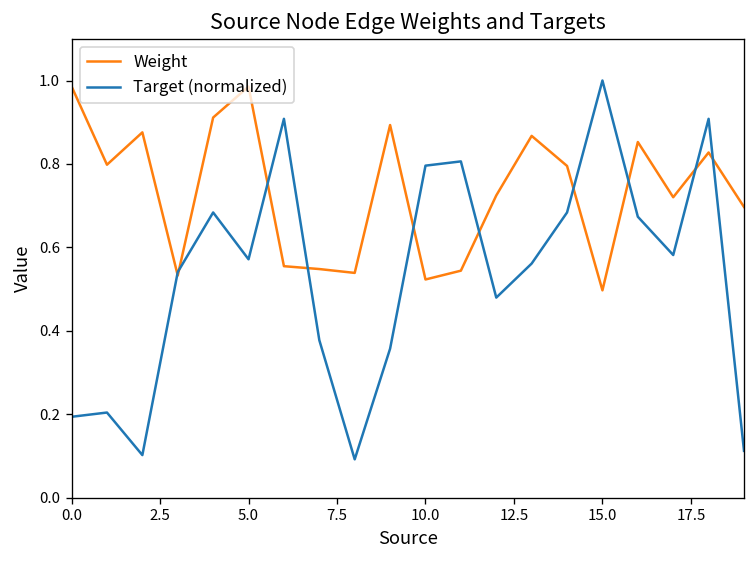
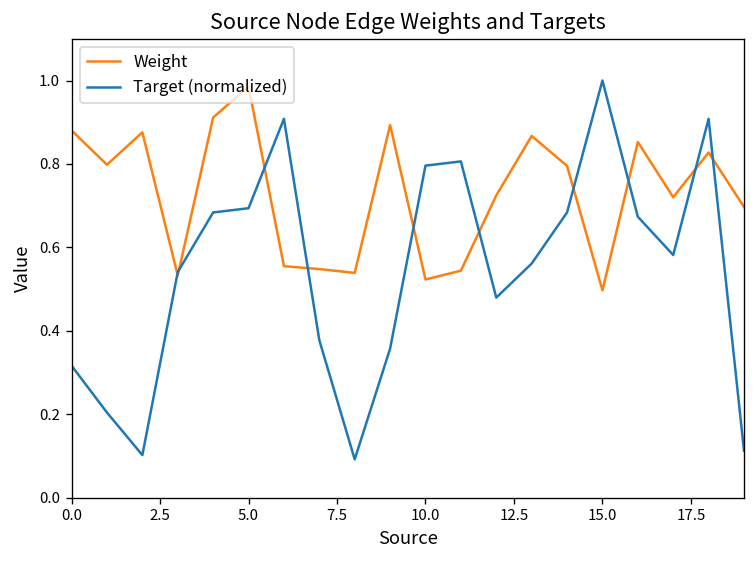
  {
    "Weight": {
-     "0.0": 0.99,
+     "0.0": 0.88,
      "10.0": 0.52,
      "15.0": 0.50
    },
    "Target (normalized)": {
-     "0.0": 0.19,
-     "5.0": 0.57,
+     "0.0": 0.32,
+     "5.0": 0.69,
      "10.0": 0.80,
      "15.0": 1.00
    }
  }
